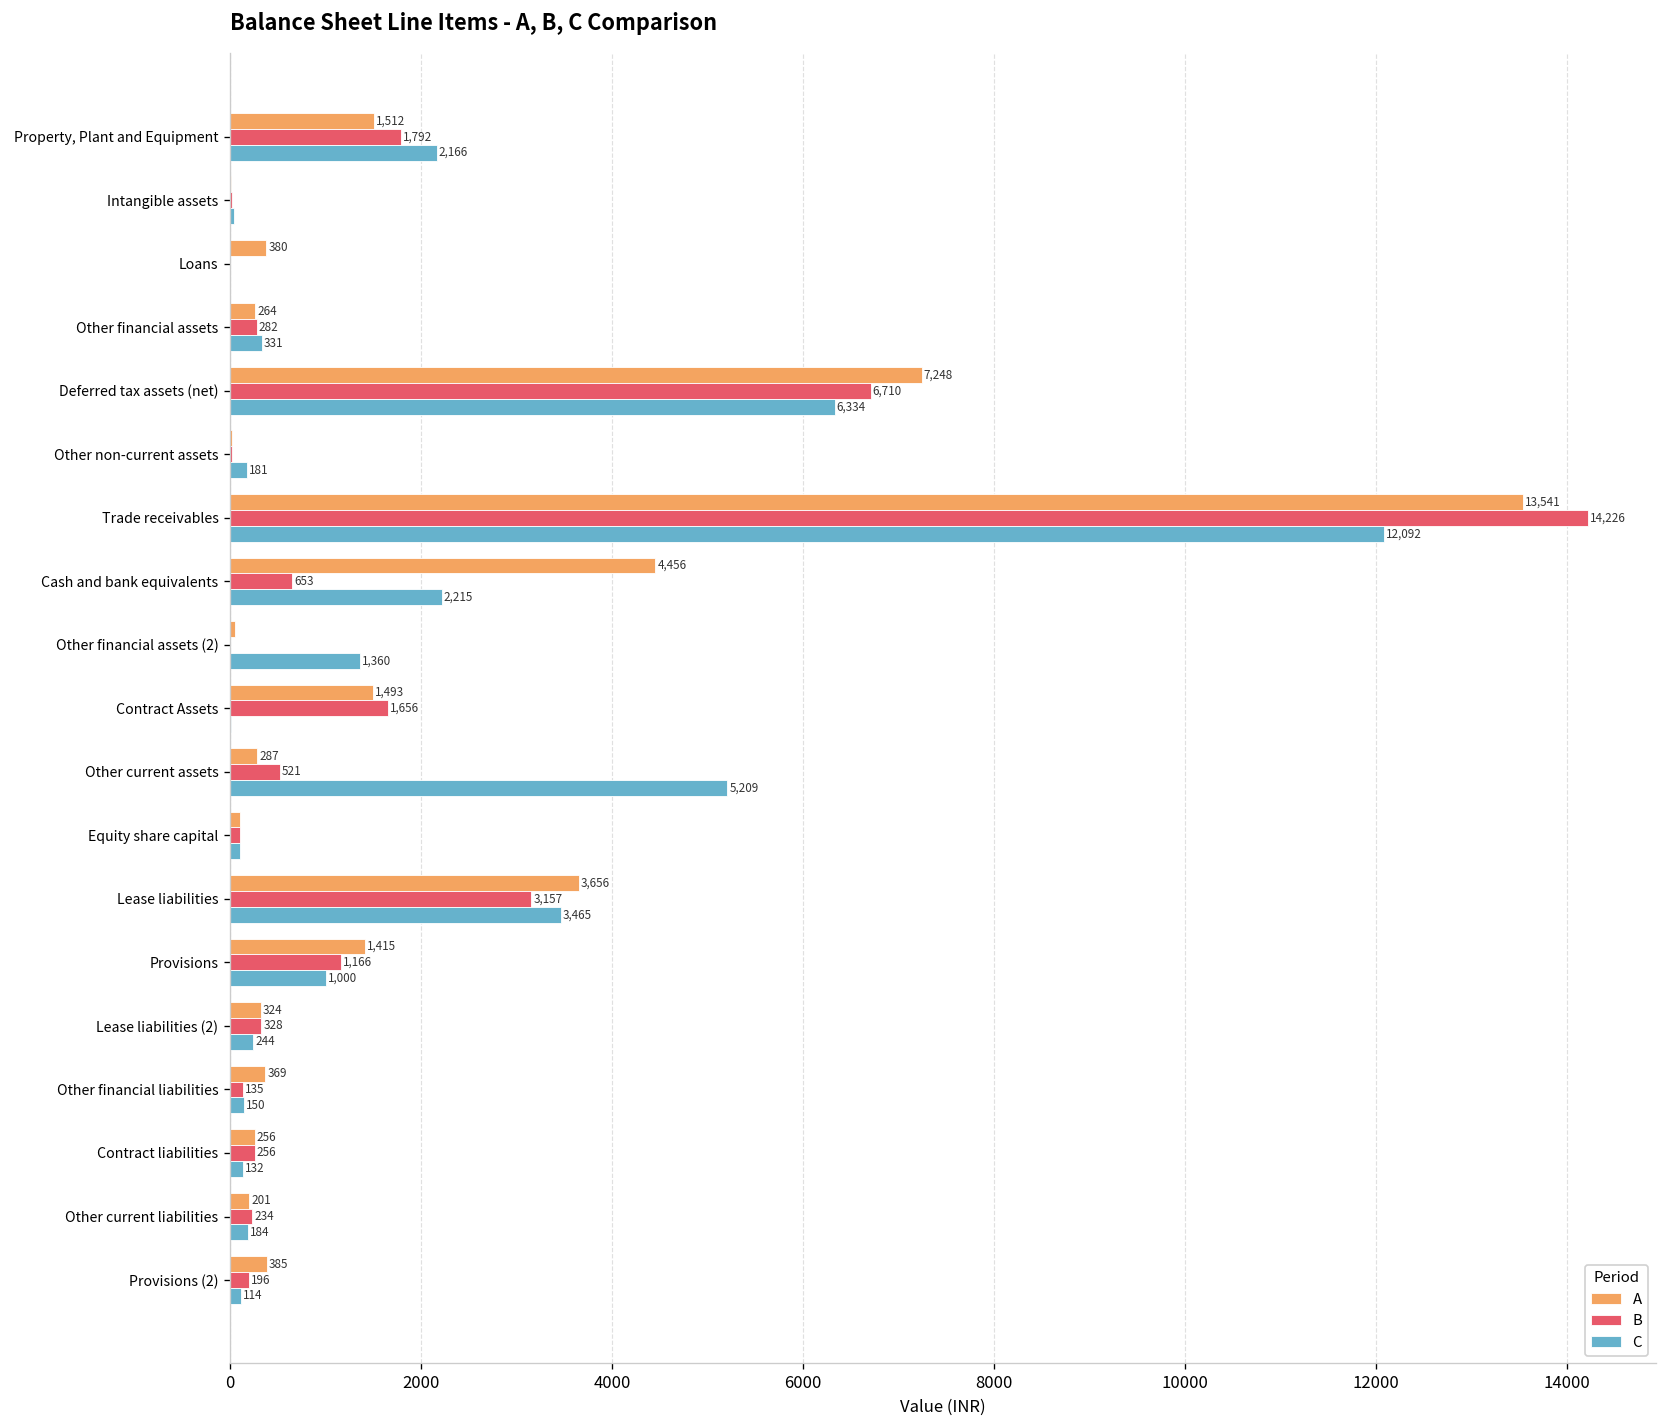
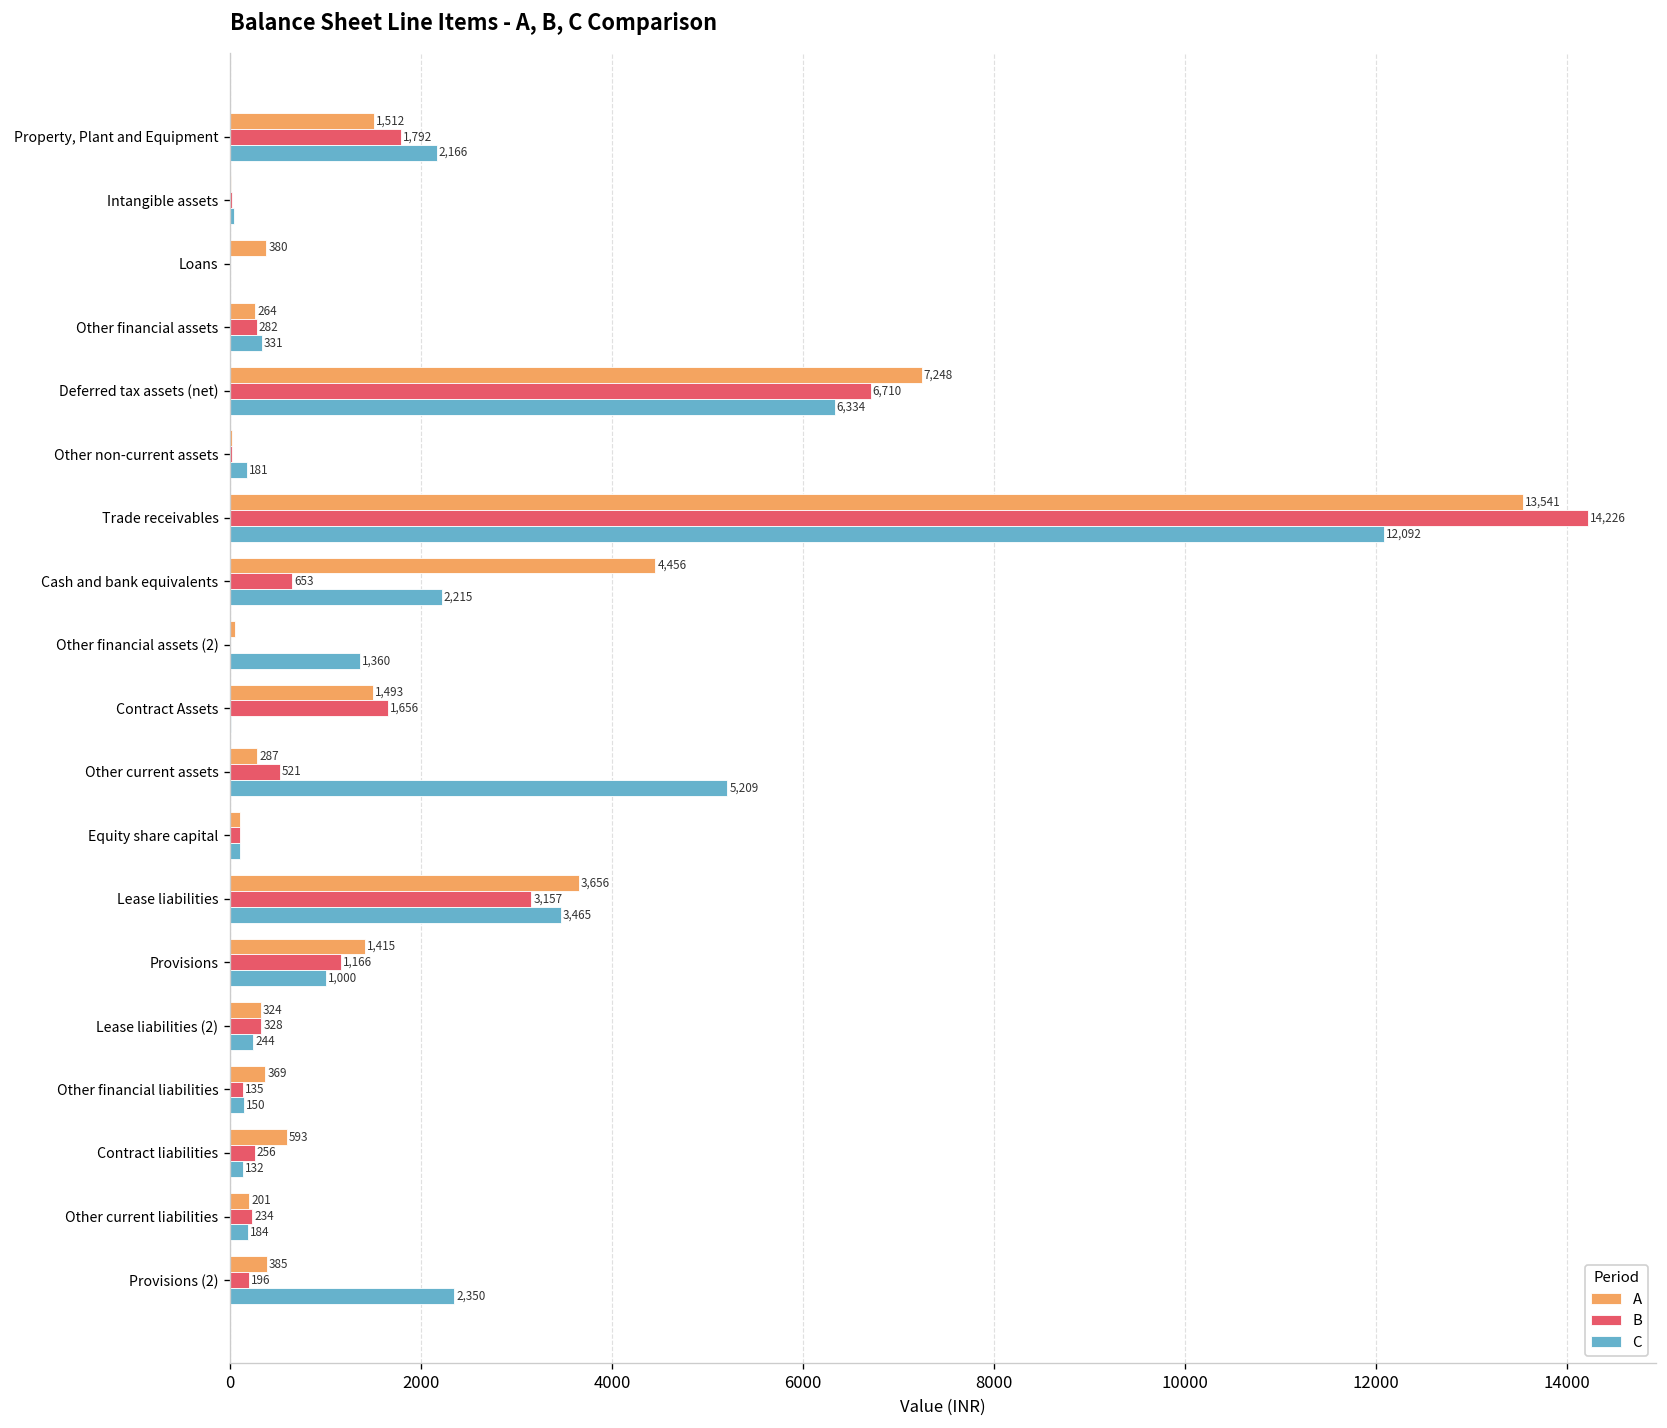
  {
    "A": {
      "Property, Plant and Equipment": "1,512",
      "Loans": "380",
      "Other financial assets": "264",
      "Deferred tax assets (net)": "7,248",
      "Trade receivables": "13,541",
      "Cash and bank equivalents": "4,456",
      "Contract Assets": "1,493",
      "Other current assets": "287",
      "Lease liabilities": "3,656",
      "Provisions": "1,415",
      "Lease liabilities (2)": "324",
      "Other financial liabilities": "369",
-     "Contract liabilities": "256",
+     "Contract liabilities": "593",
      "Other current liabilities": "201",
      "Provisions (2)": "385"
    },
    "B": {
      "Property, Plant and Equipment": "1,792",
      "Other financial assets": "282",
      "Deferred tax assets (net)": "6,710",
      "Trade receivables": "14,226",
      "Cash and bank equivalents": "653",
      "Contract Assets": "1,656",
      "Other current assets": "521",
      "Lease liabilities": "3,157",
      "Provisions": "1,166",
      "Lease liabilities (2)": "328",
      "Other financial liabilities": "135",
      "Contract liabilities": "256",
      "Other current liabilities": "234",
      "Provisions (2)": "196"
    },
    "C": {
      "Property, Plant and Equipment": "2,166",
      "Other financial assets": "331",
      "Deferred tax assets (net)": "6,334",
      "Other non-current assets": "181",
      "Trade receivables": "12,092",
      "Cash and bank equivalents": "2,215",
      "Other financial assets (2)": "1,360",
      "Other current assets": "5,209",
      "Lease liabilities": "3,465",
      "Provisions": "1,000",
      "Lease liabilities (2)": "244",
      "Other financial liabilities": "150",
      "Contract liabilities": "132",
      "Other current liabilities": "184",
-     "Provisions (2)": "114"
+     "Provisions (2)": "2,350"
    }
  }
